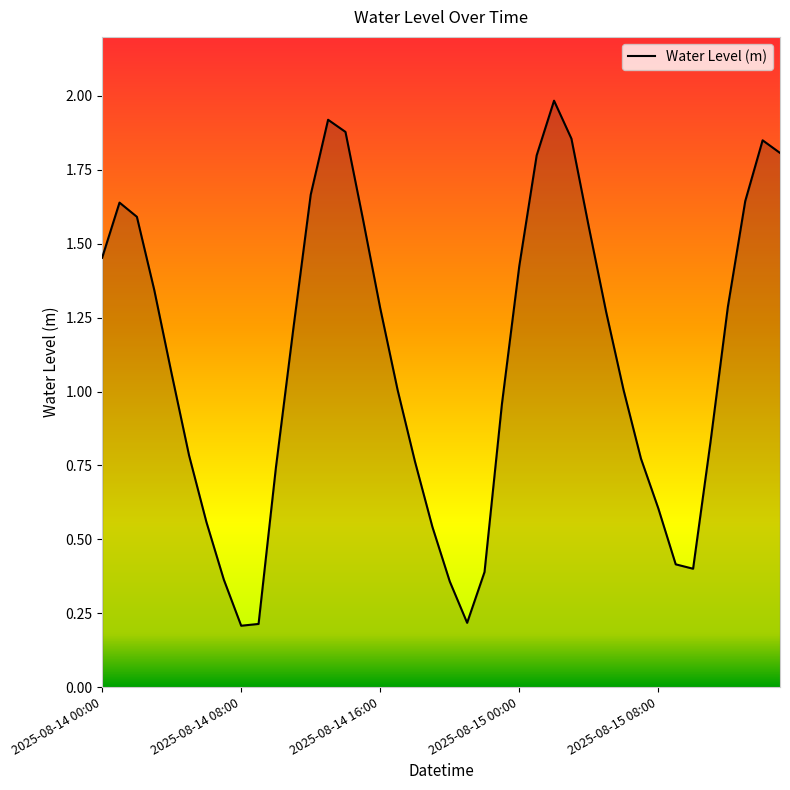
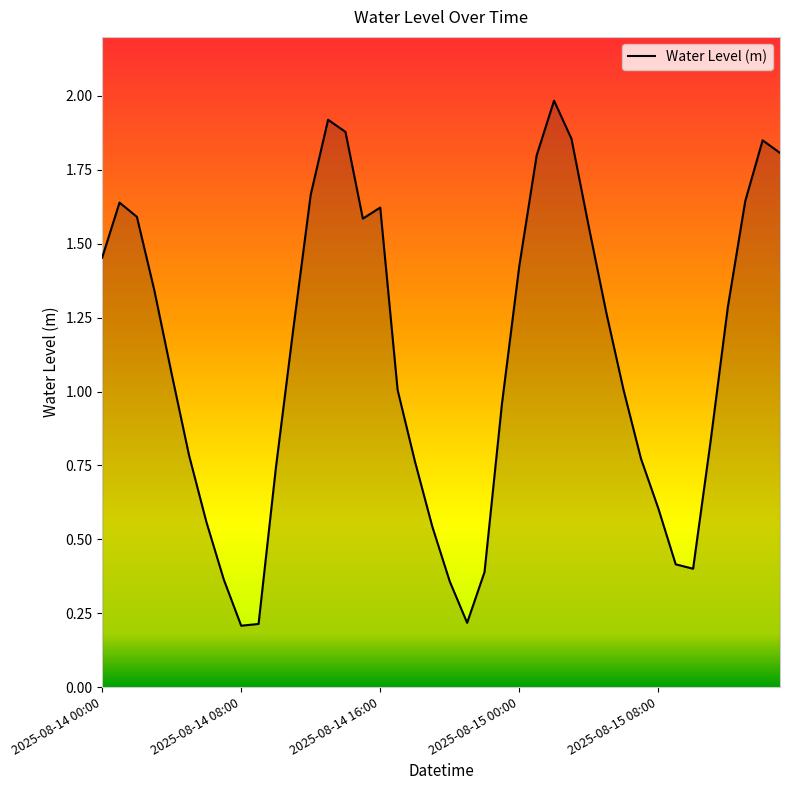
  {
    "2025-08-14 00:00": 1.45,
    "2025-08-14 08:00": 0.21,
-   "2025-08-14 16:00": 1.28,
+   "2025-08-14 16:00": 1.62,
    "2025-08-15 00:00": 1.42,
    "2025-08-15 08:00": 0.60
  }
